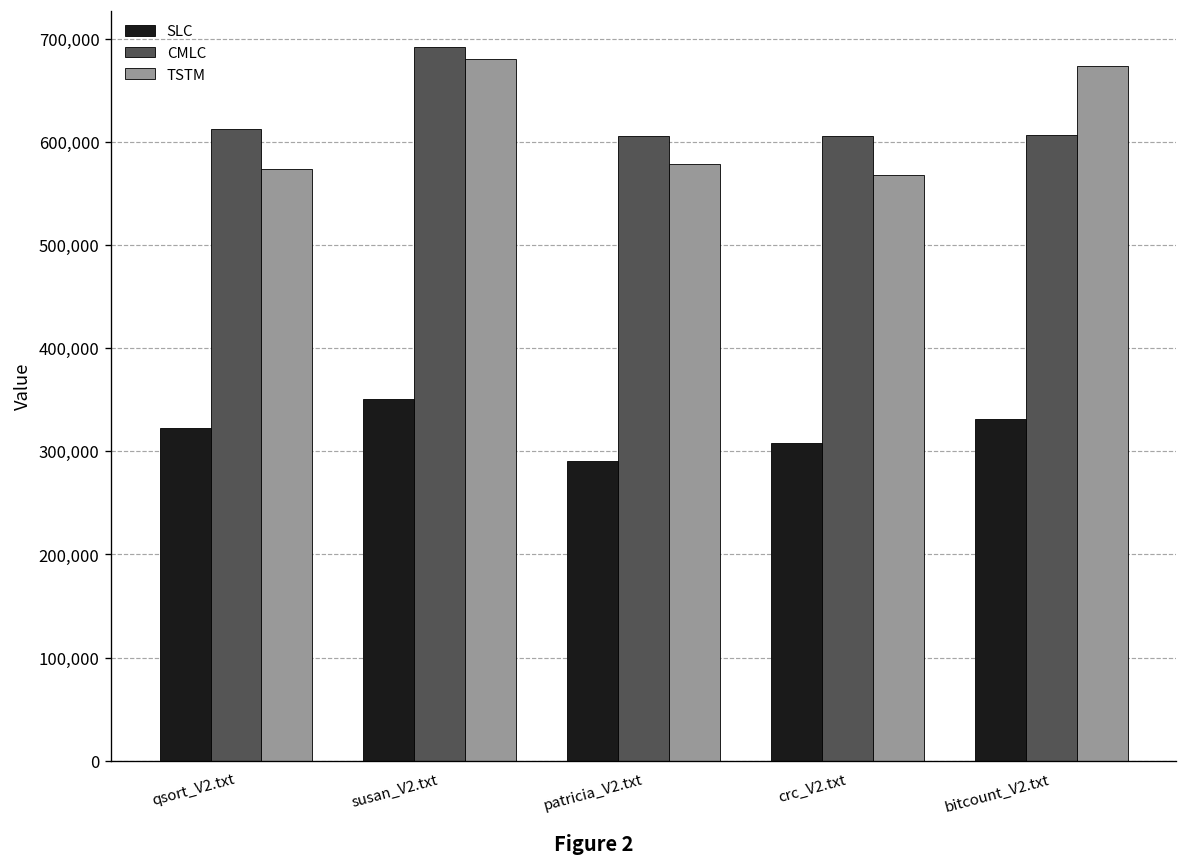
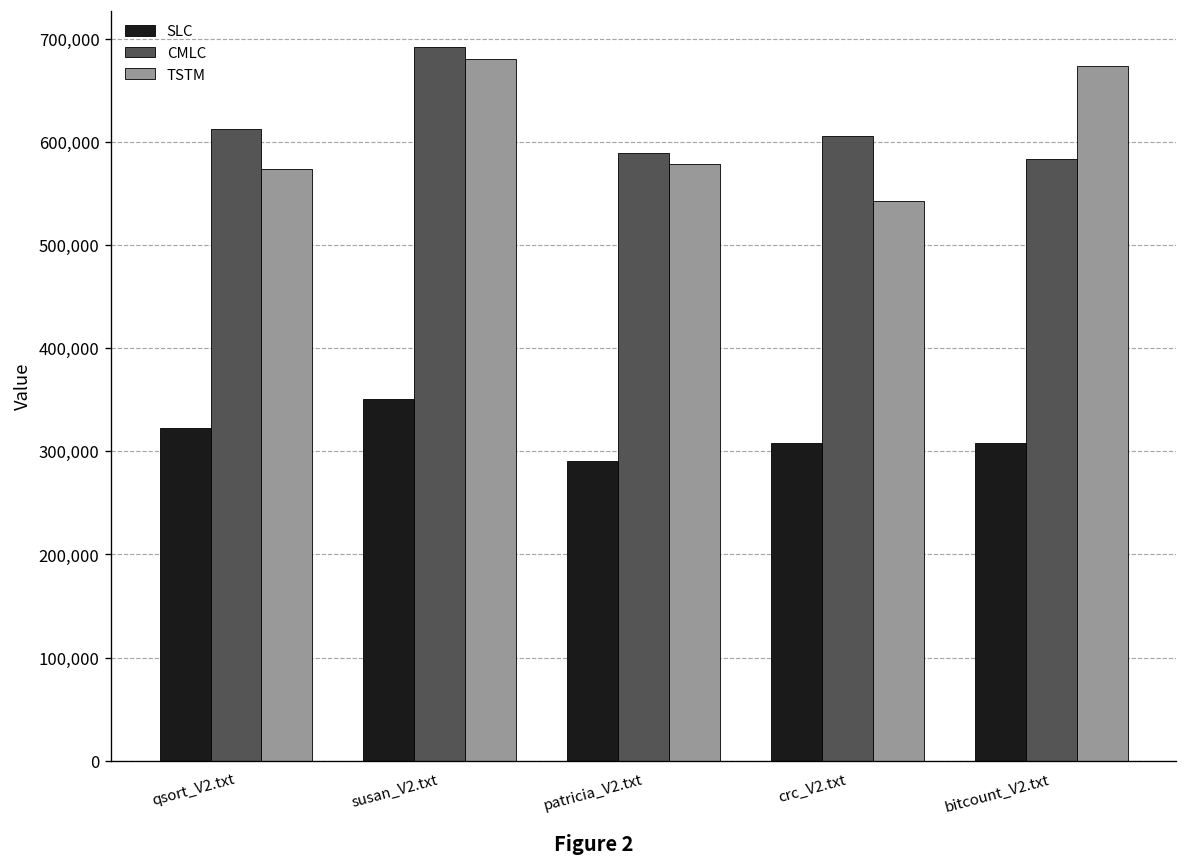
  {
    "SLC": {
      "qsort_V2.txt": "320,000",
      "susan_V2.txt": "350,000",
      "patricia_V2.txt": "290,000",
      "crc_V2.txt": "310,000",
-     "bitcount_V2.txt": "330,000"
+     "bitcount_V2.txt": "310,000"
    },
    "CMLC": {
      "qsort_V2.txt": "610,000",
      "susan_V2.txt": "690,000",
-     "patricia_V2.txt": "610,000",
+     "patricia_V2.txt": "590,000",
      "crc_V2.txt": "610,000",
-     "bitcount_V2.txt": "610,000"
+     "bitcount_V2.txt": "580,000"
    },
    "TSTM": {
      "qsort_V2.txt": "570,000",
      "susan_V2.txt": "680,000",
      "patricia_V2.txt": "580,000",
-     "crc_V2.txt": "570,000",
+     "crc_V2.txt": "540,000",
      "bitcount_V2.txt": "670,000"
    }
  }
